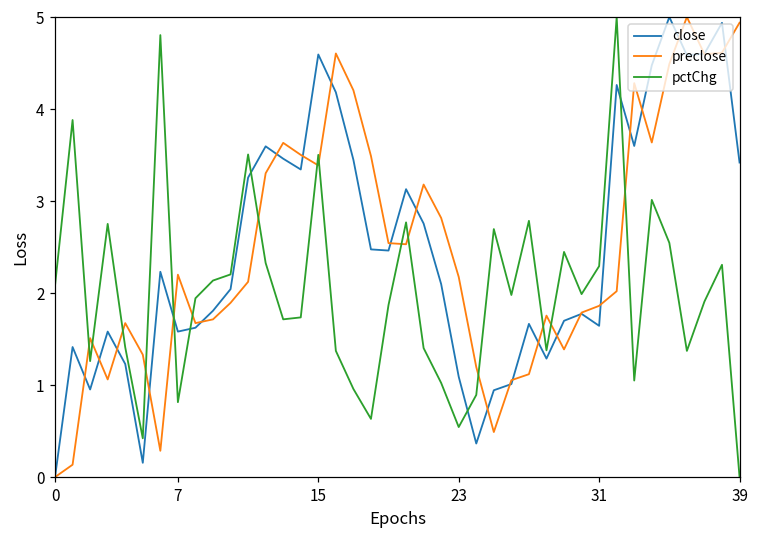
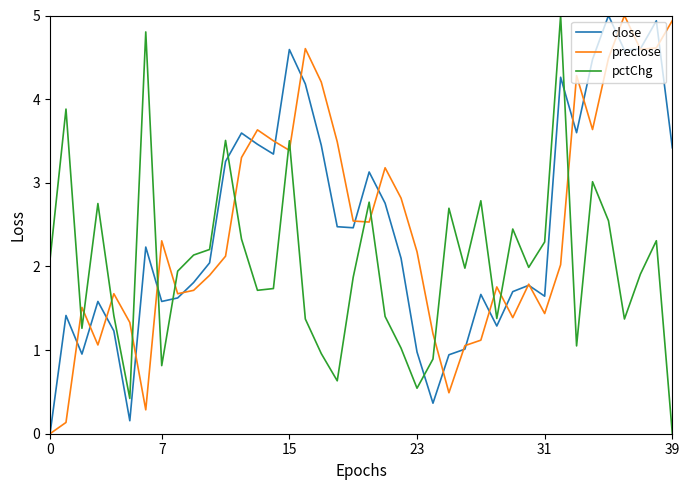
  {
    "close": {
      "7": 1.6,
      "15": 4.6,
-     "23": 1.1,
+     "23": 1.0,
      "31": 1.6,
      "39": 3.4
    },
    "preclose": {
-     "7": 2.2,
+     "7": 2.3,
      "15": 3.4,
      "23": 2.2,
-     "31": 1.9,
+     "31": 1.4,
      "39": 4.9
    },
    "pctChg": {
      "0": 2.1,
      "7": 0.8,
      "15": 3.5,
      "23": 0.5,
      "31": 2.3,
      "39": 0.0
    }
  }
